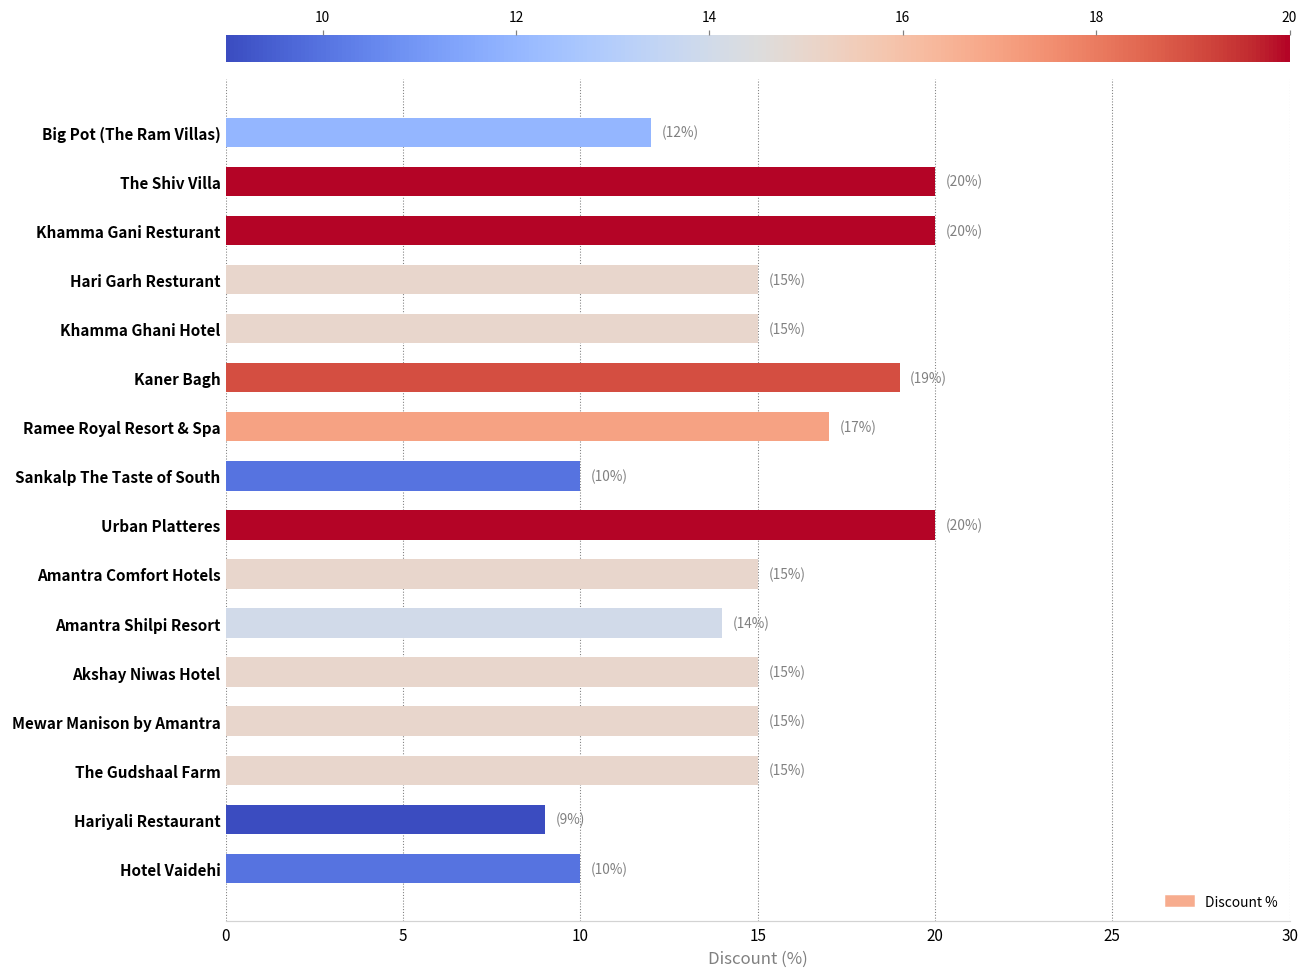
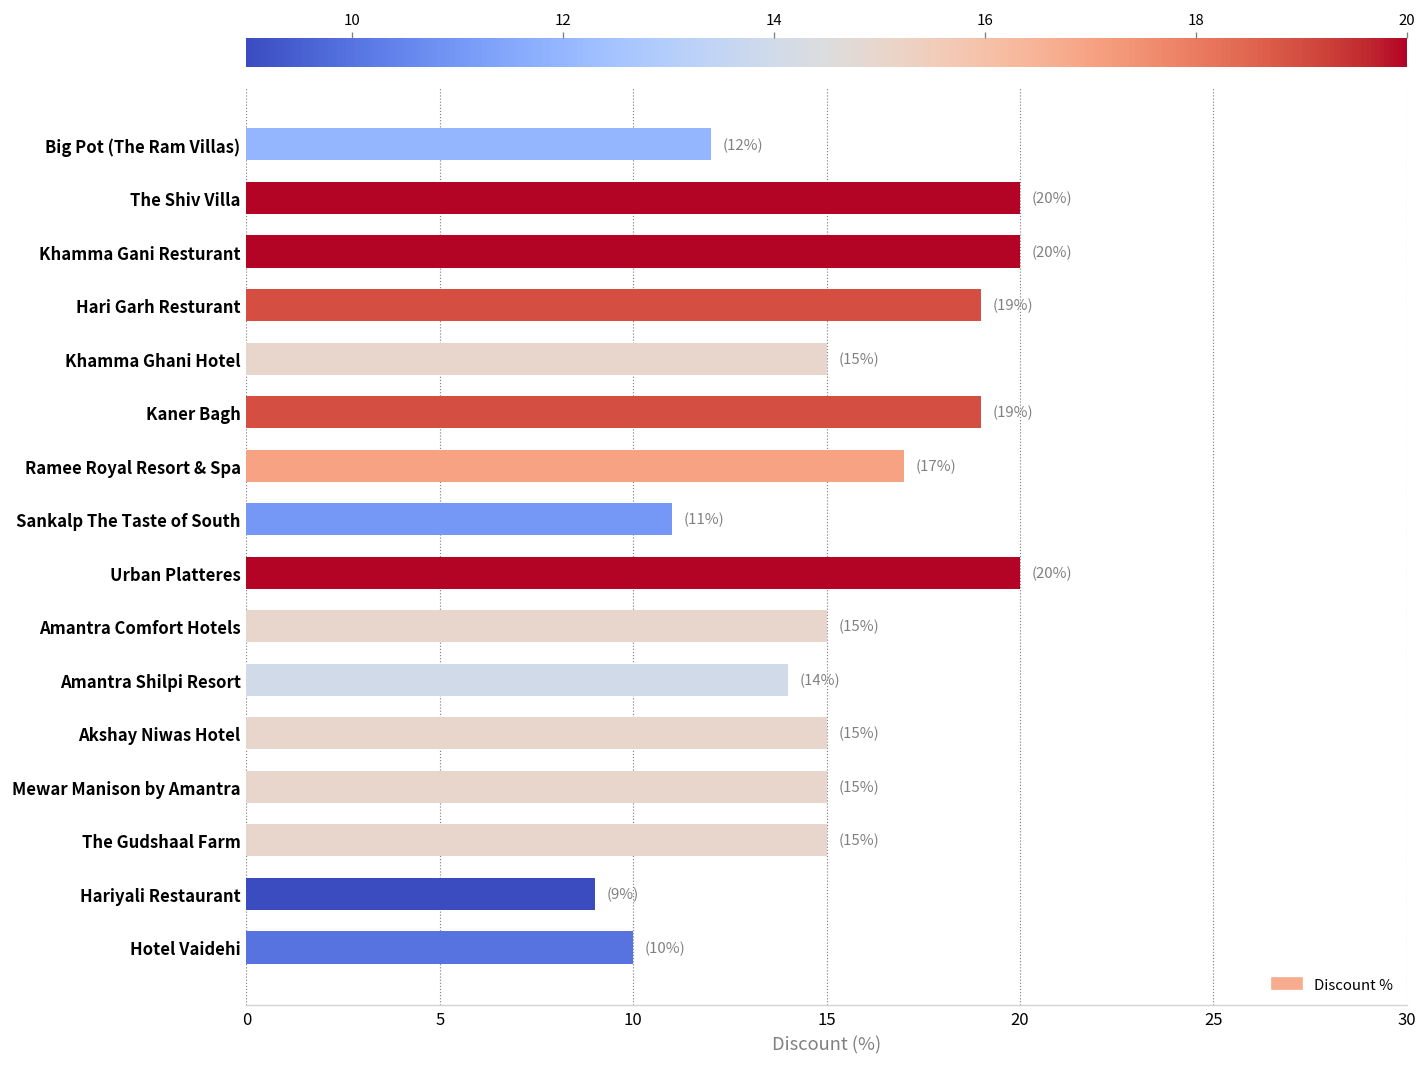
  {
    "Big Pot (The Ram Villas)": "(12%)",
    "The Shiv Villa": "(20%)",
    "Khamma Gani Resturant": "(20%)",
-   "Hari Garh Resturant": "(15%)",
+   "Hari Garh Resturant": "(19%)",
    "Khamma Ghani Hotel": "(15%)",
    "Kaner Bagh": "(19%)",
    "Ramee Royal Resort & Spa": "(17%)",
-   "Sankalp The Taste of South": "(10%)",
+   "Sankalp The Taste of South": "(11%)",
    "Urban Platteres": "(20%)",
    "Amantra Comfort Hotels": "(15%)",
    "Amantra Shilpi Resort": "(14%)",
    "Akshay Niwas Hotel": "(15%)",
    "Mewar Manison by Amantra": "(15%)",
    "The Gudshaal Farm": "(15%)",
    "Hariyali Restaurant": "(9%)",
    "Hotel Vaidehi": "(10%)"
  }
